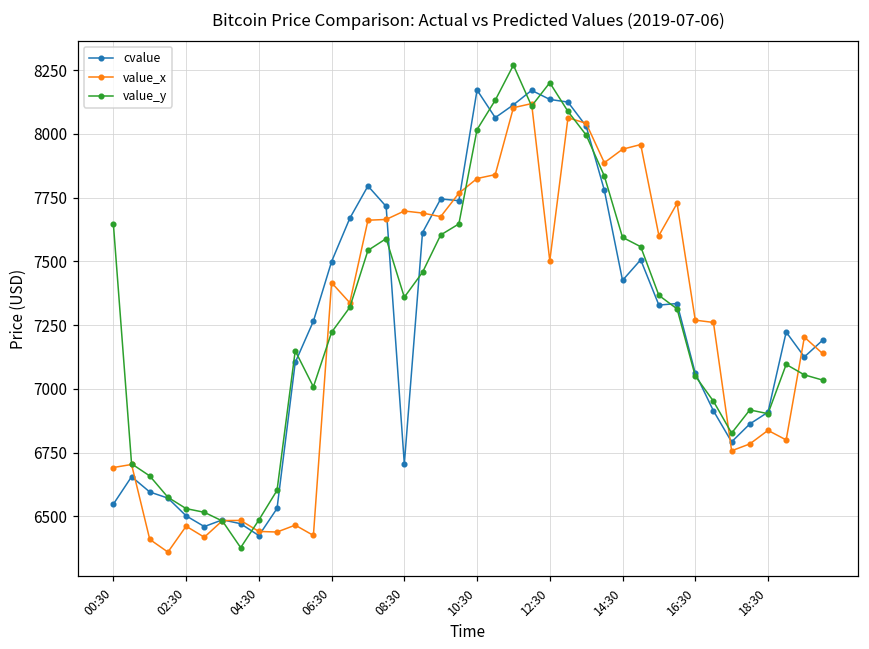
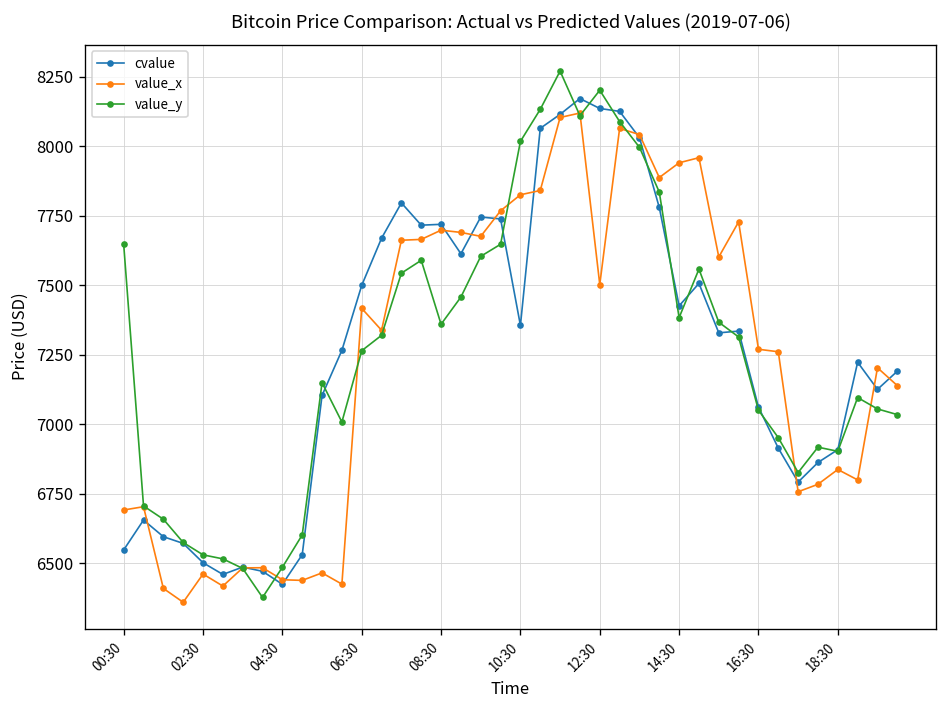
  {
    "cvalue": {
      "00:30": 6550,
      "02:30": 6500,
      "04:30": 6420,
      "06:30": 7500,
-     "08:30": 6710,
-     "10:30": 8170,
+     "08:30": 7720,
+     "10:30": 7360,
      "12:30": 8140,
      "14:30": 7430,
      "16:30": 7060
    },
    "value_x": {
      "00:30": 6690,
      "02:30": 6460,
      "04:30": 6440,
      "06:30": 7420,
      "08:30": 7700,
      "10:30": 7830,
      "12:30": 7500,
      "14:30": 7940,
      "16:30": 7270,
      "18:30": 6840
    },
    "value_y": {
      "00:30": 7650,
      "02:30": 6530,
      "04:30": 6490,
-     "06:30": 7220,
+     "06:30": 7260,
      "08:30": 7360,
      "10:30": 8020,
      "12:30": 8200,
-     "14:30": 7590,
+     "14:30": 7380,
      "16:30": 7050
    }
  }
